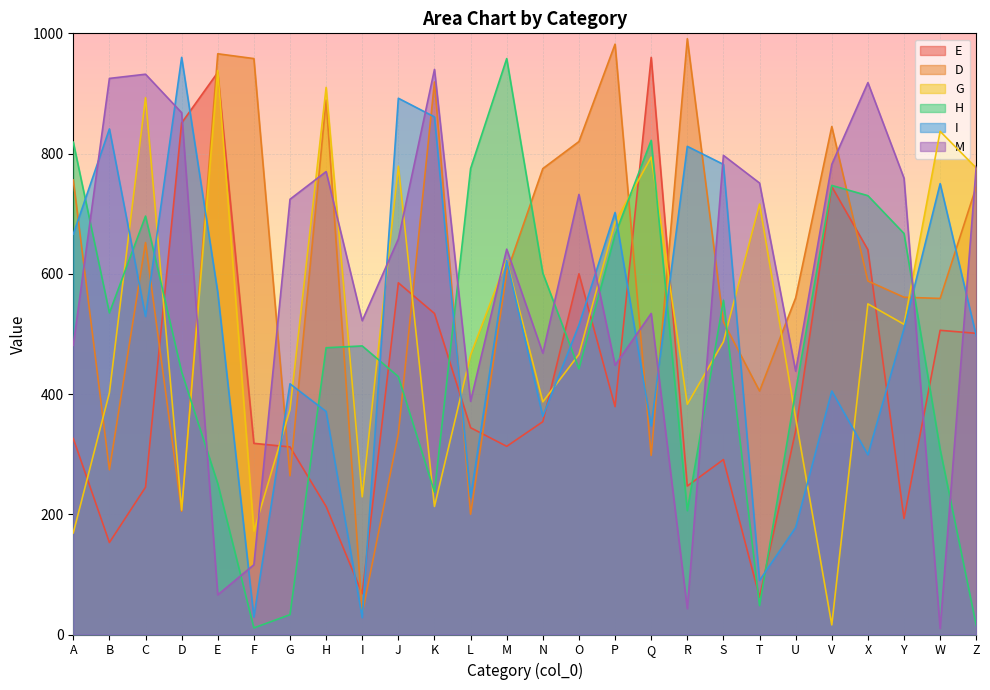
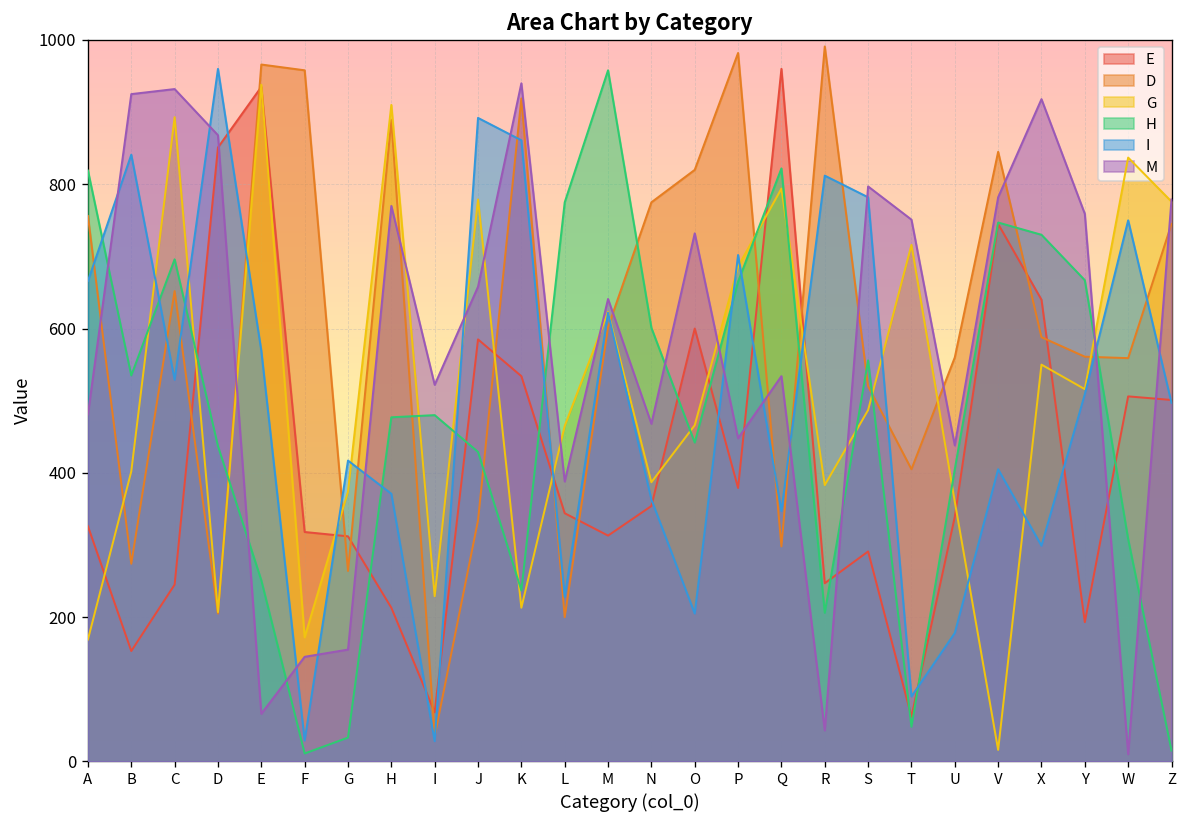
  {
    "H": {
      "A": 820,
      "B": 540,
      "C": 700,
      "D": 440,
      "E": 250,
      "F": 10,
      "G": 30,
      "H": 480,
      "I": 480,
      "J": 430,
      "K": 240,
      "L": 780,
      "M": 960,
      "N": 600,
      "O": 440,
      "P": 670,
      "Q": 820,
      "R": 210,
      "S": 560,
      "T": 50,
      "U": 410,
      "X": 730,
      "Y": 670,
      "W": 310,
      "Z": 20
    },
    "I": {
      "A": 670,
      "B": 840,
      "C": 530,
      "D": 960,
      "E": 570,
      "F": 30,
      "G": 420,
      "H": 370,
      "I": 30,
      "J": 890,
      "K": 860,
      "L": 230,
      "N": 360,
-     "O": 520,
+     "O": 210,
      "P": 700,
      "Q": 350,
      "R": 810,
      "S": 780,
      "T": 90,
      "U": 180,
      "V": 410,
      "X": 300,
      "Y": 510,
      "W": 750
    },
    "M": {
      "A": 480,
      "B": 930,
      "C": 930,
      "D": 870,
      "E": 70,
-     "F": 120,
-     "G": 720,
+     "F": 150,
+     "G": 160,
      "H": 770,
      "I": 520,
      "J": 660,
      "K": 940,
      "L": 390,
      "M": 640,
      "N": 470,
      "O": 730,
      "P": 450,
      "Q": 530,
      "R": 40,
      "S": 800,
      "T": 750,
      "U": 440,
      "V": 780,
      "X": 920,
      "Y": 760,
      "W": 10
    }
  }
